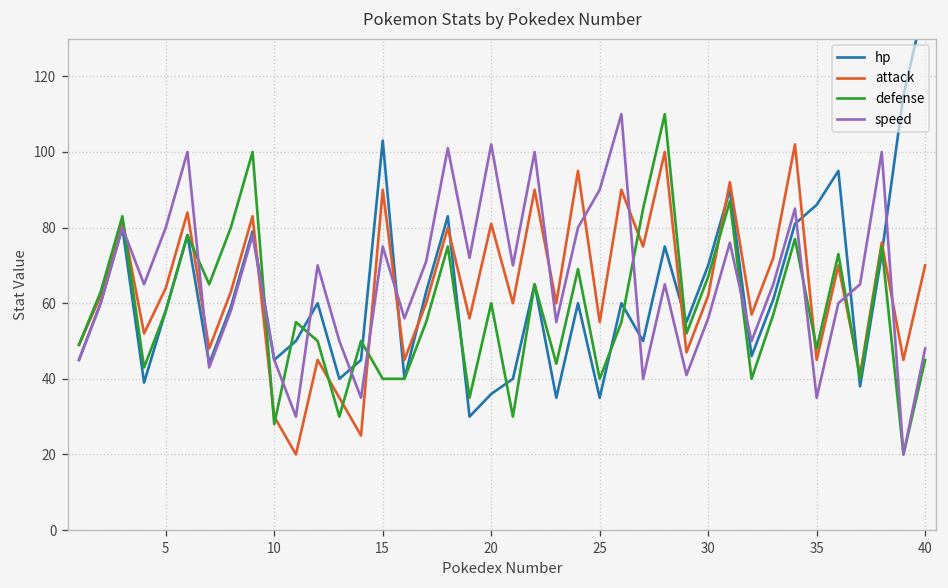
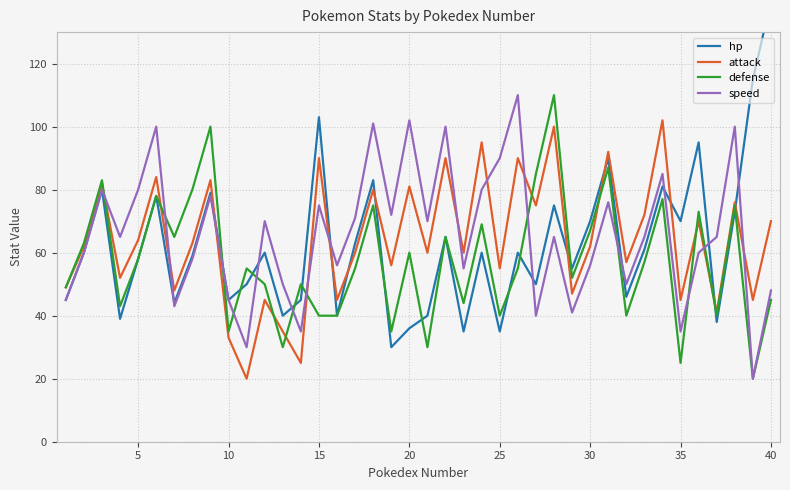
  {
    "hp": {
      "15": 103,
      "20": 36,
      "25": 35,
      "30": 70,
-     "35": 86
+     "35": 70
    },
    "attack": {
      "5": 64,
-     "10": 30,
+     "10": 33,
      "15": 90,
      "20": 81,
      "25": 55,
      "30": 62,
      "35": 45,
      "40": 70
    },
    "defense": {
-     "10": 28,
+     "10": 35,
      "15": 40,
      "20": 60,
      "25": 40,
      "30": 67,
-     "35": 48,
+     "35": 25,
      "40": 45
    },
    "speed": {
      "5": 80,
      "15": 75,
      "20": 102,
      "25": 90,
      "30": 56,
      "35": 35,
      "40": 48
    }
  }
